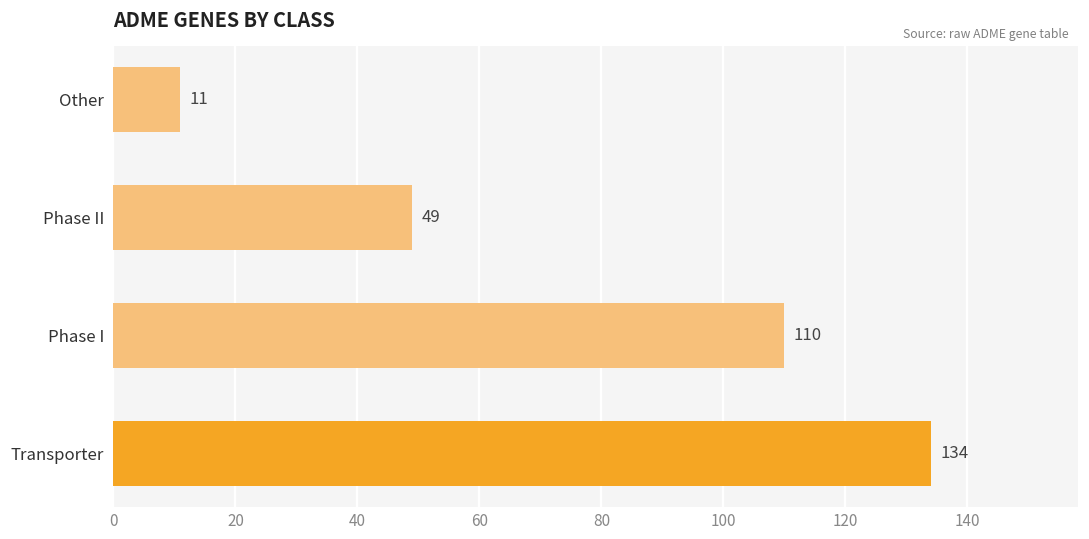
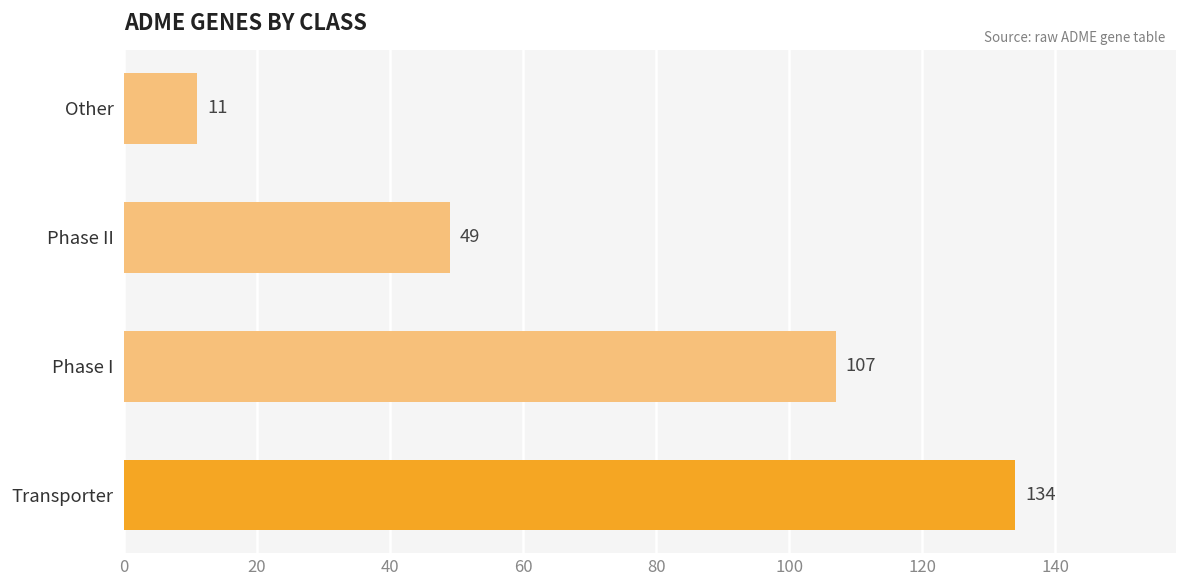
  {
    "Other": 11,
    "Phase II": 49,
-   "Phase I": 110,
+   "Phase I": 107,
    "Transporter": 134
  }
